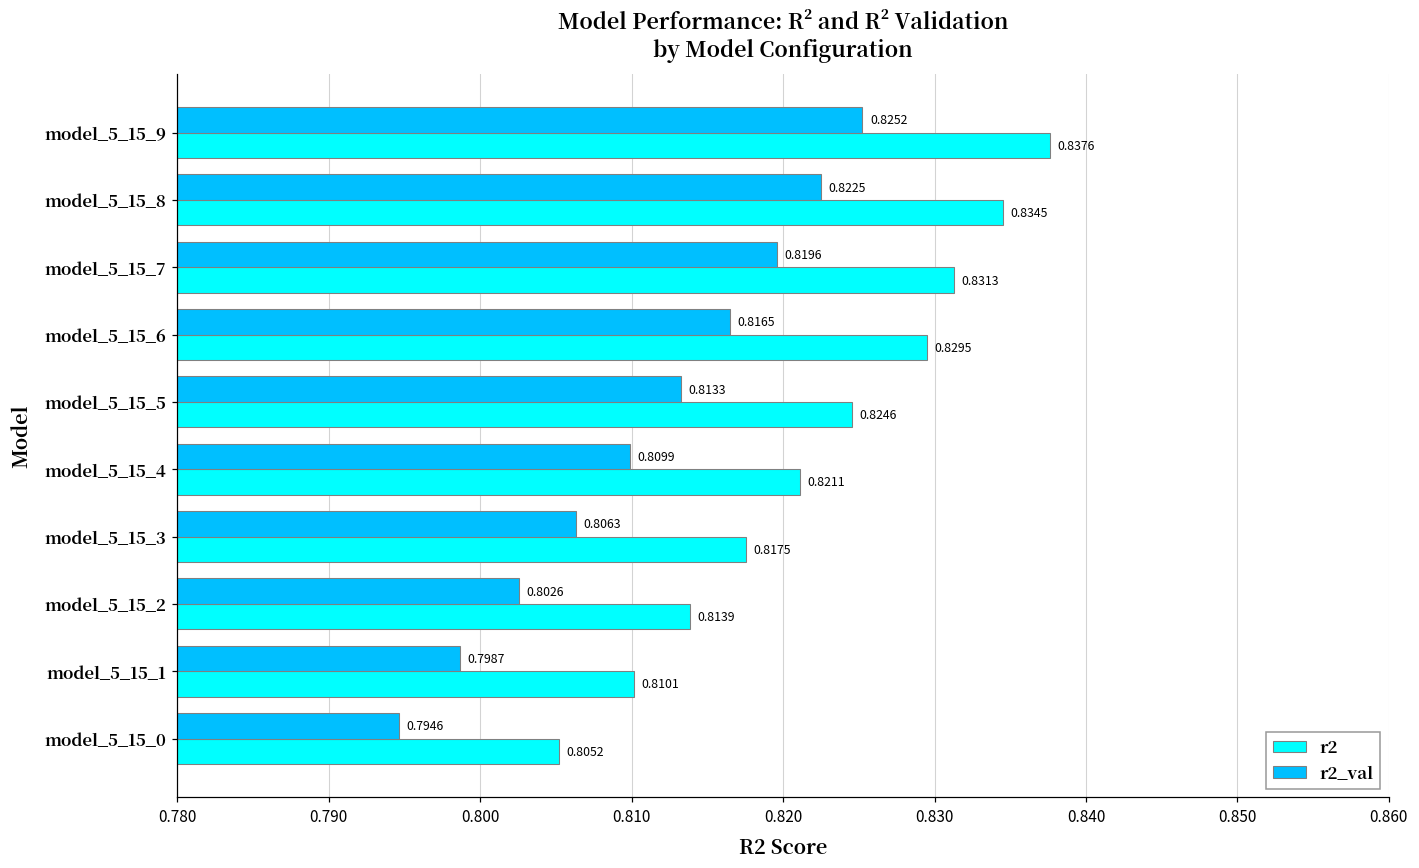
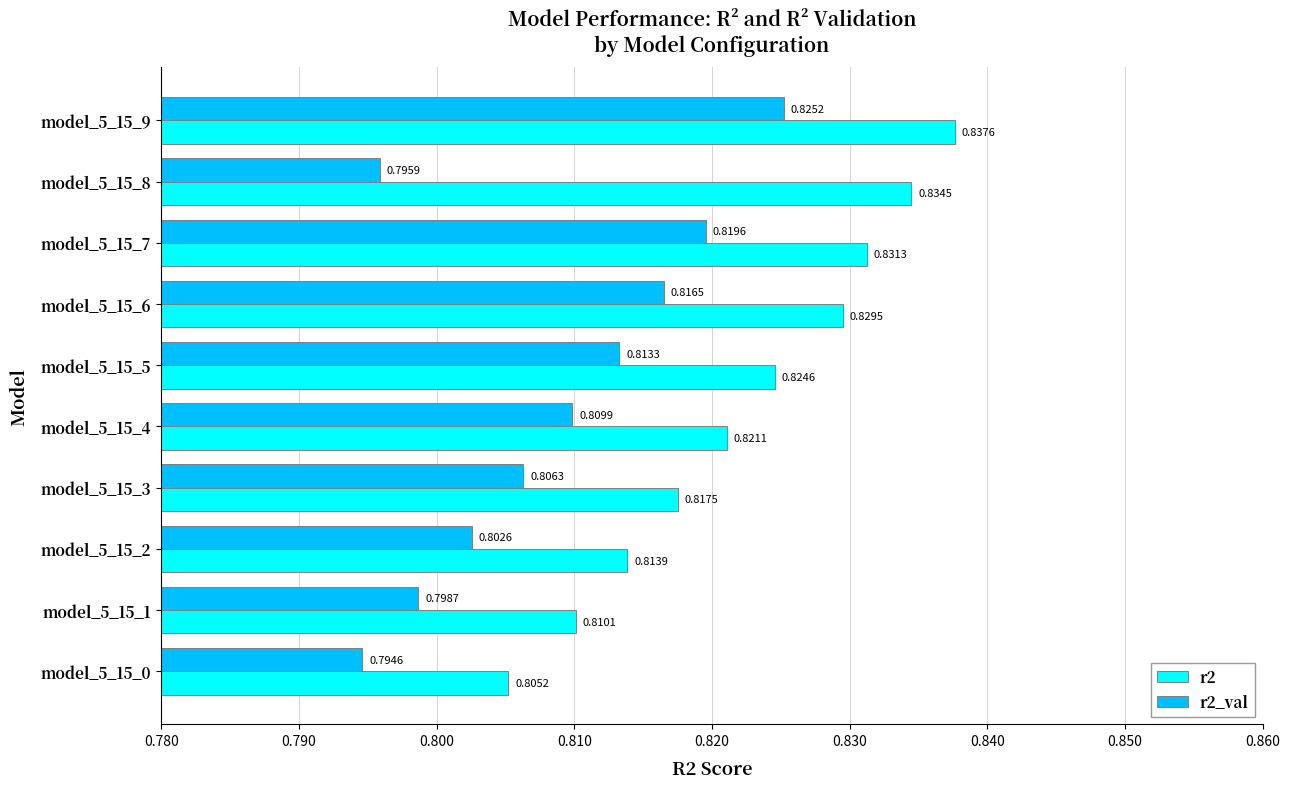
  {
    "r2": {
      "model_5_15_9": 0.8376,
      "model_5_15_8": 0.8345,
      "model_5_15_7": 0.8313,
      "model_5_15_6": 0.8295,
      "model_5_15_5": 0.8246,
      "model_5_15_4": 0.8211,
      "model_5_15_3": 0.8175,
      "model_5_15_2": 0.8139,
      "model_5_15_1": 0.8101,
      "model_5_15_0": 0.8052
    },
    "r2_val": {
      "model_5_15_9": 0.8252,
-     "model_5_15_8": 0.8225,
+     "model_5_15_8": 0.7959,
      "model_5_15_7": 0.8196,
      "model_5_15_6": 0.8165,
      "model_5_15_5": 0.8133,
      "model_5_15_4": 0.8099,
      "model_5_15_3": 0.8063,
      "model_5_15_2": 0.8026,
      "model_5_15_1": 0.7987,
      "model_5_15_0": 0.7946
    }
  }
